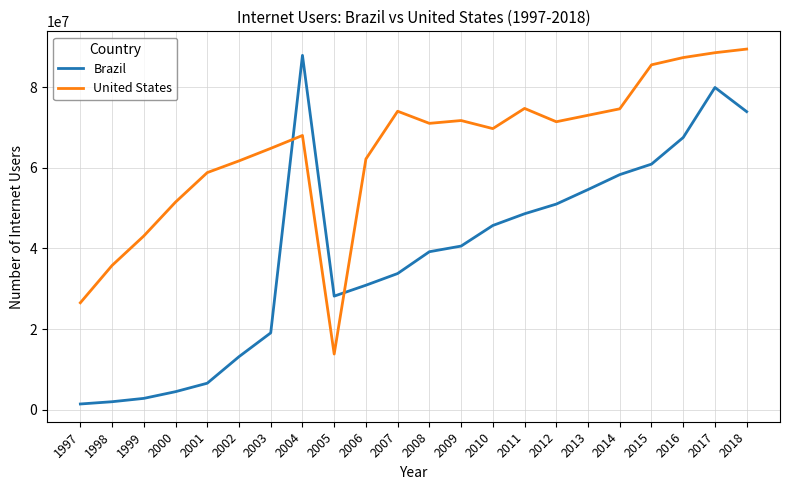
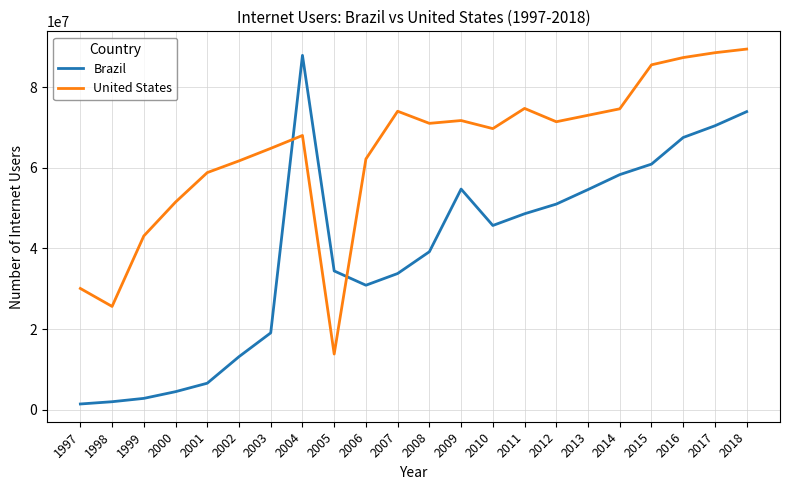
  {
    "Brazil": {
      "1997": 1000000,
      "1998": 2000000,
      "1999": 3000000,
      "2000": 5000000,
      "2001": 7000000,
      "2002": 13000000,
      "2003": 19000000,
      "2004": 88000000,
-     "2005": 28000000,
+     "2005": 34000000,
      "2006": 31000000,
      "2007": 34000000,
      "2008": 39000000,
-     "2009": 41000000,
+     "2009": 55000000,
      "2010": 46000000,
      "2011": 49000000,
      "2012": 51000000,
      "2013": 55000000,
      "2014": 58000000,
      "2015": 61000000,
      "2016": 68000000,
-     "2017": 80000000,
+     "2017": 70000000,
      "2018": 74000000
    },
    "United States": {
-     "1997": 27000000,
-     "1998": 36000000,
+     "1997": 30000000,
+     "1998": 26000000,
      "1999": 43000000,
      "2000": 51000000,
      "2001": 59000000,
      "2002": 62000000,
      "2003": 65000000,
      "2004": 68000000,
      "2005": 14000000,
      "2006": 62000000,
      "2007": 74000000,
      "2008": 71000000,
      "2009": 72000000,
      "2010": 70000000,
      "2011": 75000000,
      "2012": 71000000,
      "2013": 73000000,
      "2014": 75000000,
      "2015": 86000000,
      "2016": 87000000,
      "2017": 89000000,
      "2018": 89000000
    }
  }
